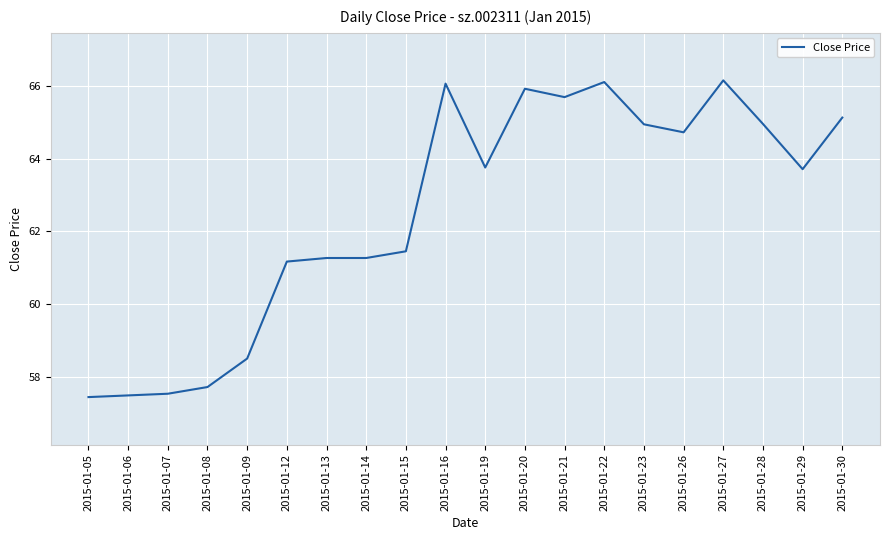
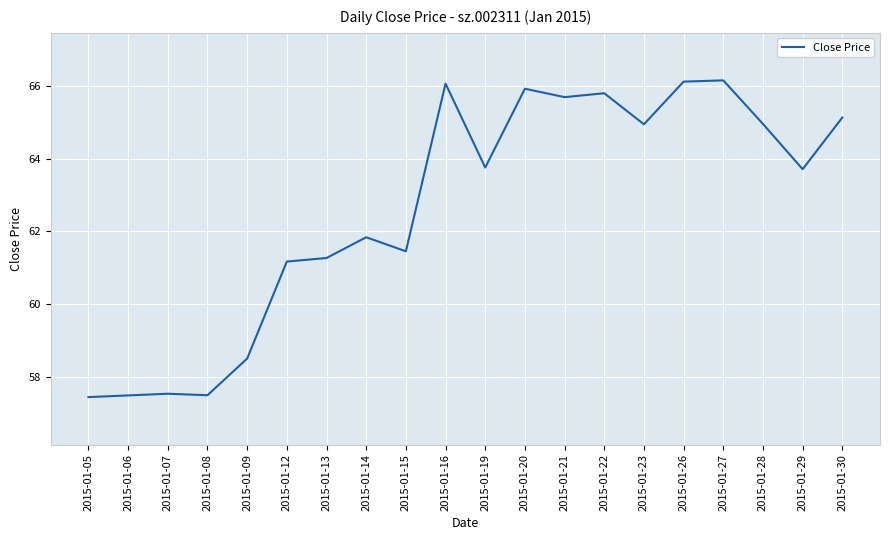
  {
    "2015-01-05": 57.4,
    "2015-01-06": 57.5,
    "2015-01-07": 57.5,
-   "2015-01-08": 57.7,
+   "2015-01-08": 57.5,
    "2015-01-09": 58.5,
    "2015-01-12": 61.2,
    "2015-01-13": 61.3,
-   "2015-01-14": 61.3,
+   "2015-01-14": 61.8,
    "2015-01-15": 61.5,
    "2015-01-16": 66.1,
    "2015-01-19": 63.8,
    "2015-01-20": 65.9,
    "2015-01-21": 65.7,
-   "2015-01-22": 66.1,
+   "2015-01-22": 65.8,
    "2015-01-23": 64.9,
-   "2015-01-26": 64.7,
+   "2015-01-26": 66.1,
    "2015-01-27": 66.2,
    "2015-01-28": 65.0,
    "2015-01-29": 63.7,
    "2015-01-30": 65.1
  }
